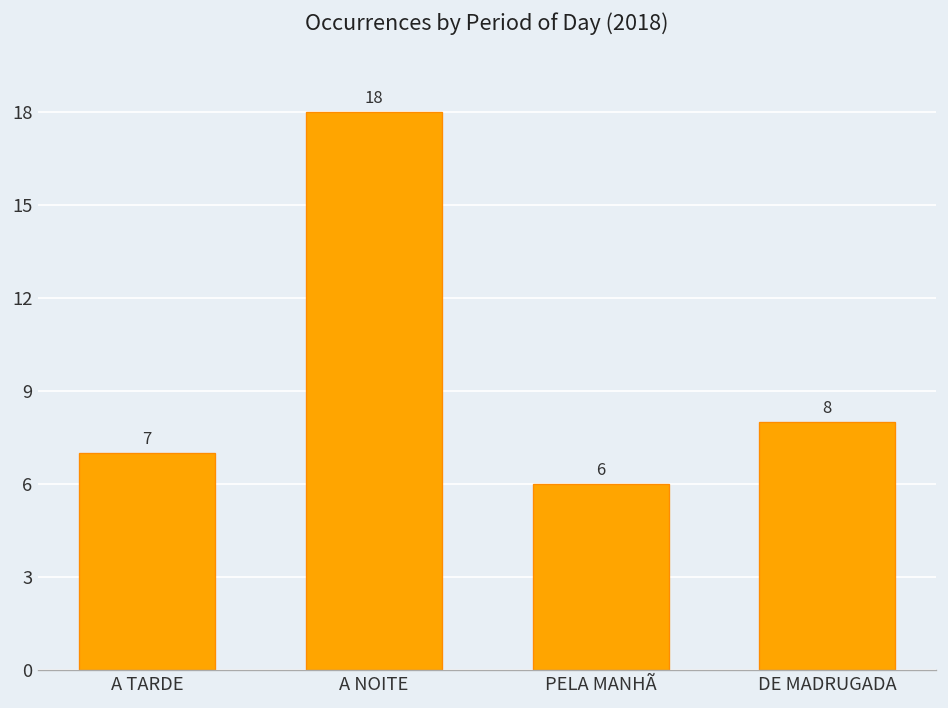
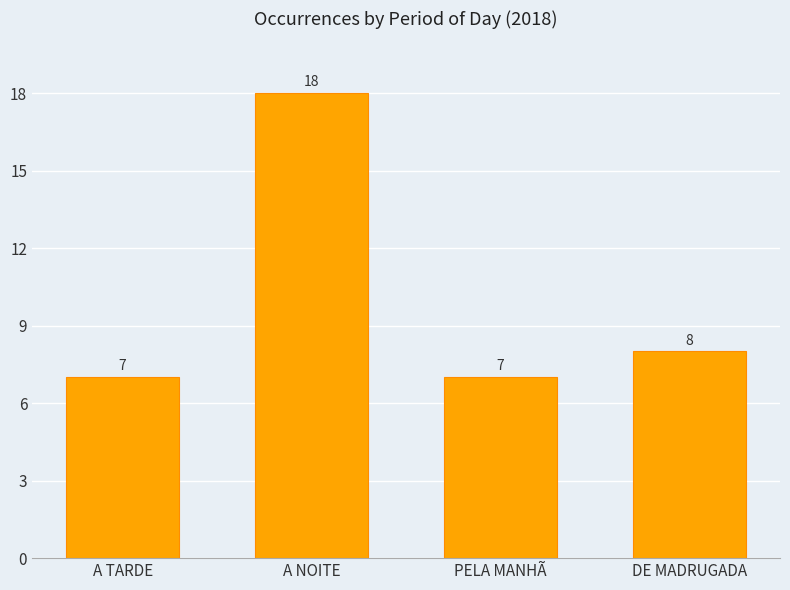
  {
    "A TARDE": 7,
    "A NOITE": 18,
-   "PELA MANHÃ": 6,
+   "PELA MANHÃ": 7,
    "DE MADRUGADA": 8
  }
